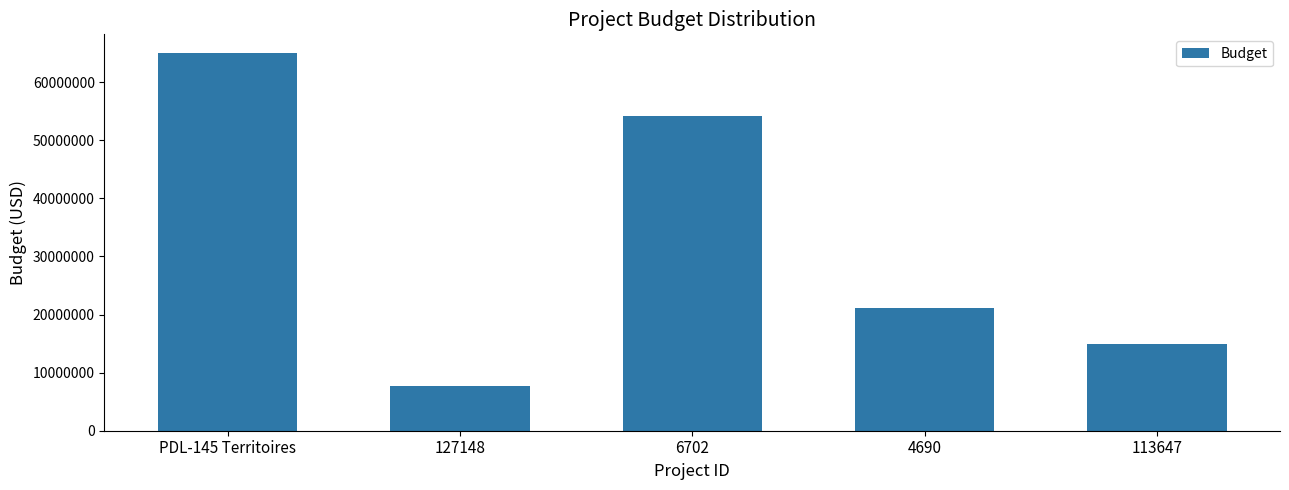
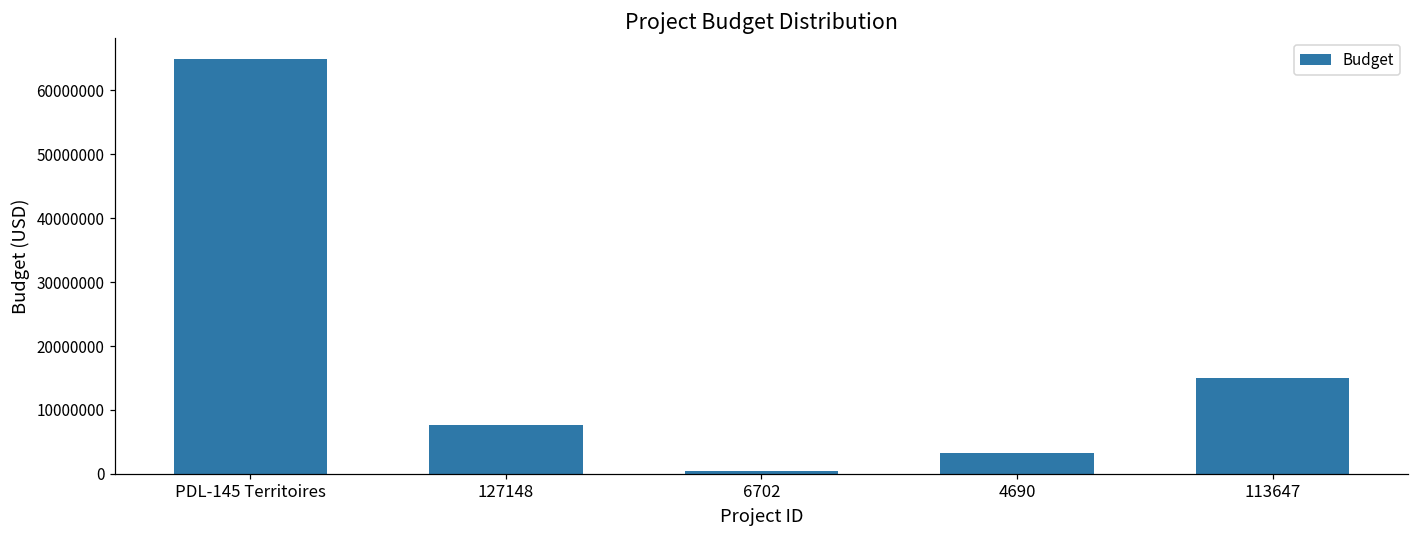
  {
    "PDL-145 Territoires": 65000000,
    "127148": 8000000,
-   "6702": 54000000,
-   "4690": 21000000,
+   "6702": 1000000,
+   "4690": 3000000,
    "113647": 15000000
  }
